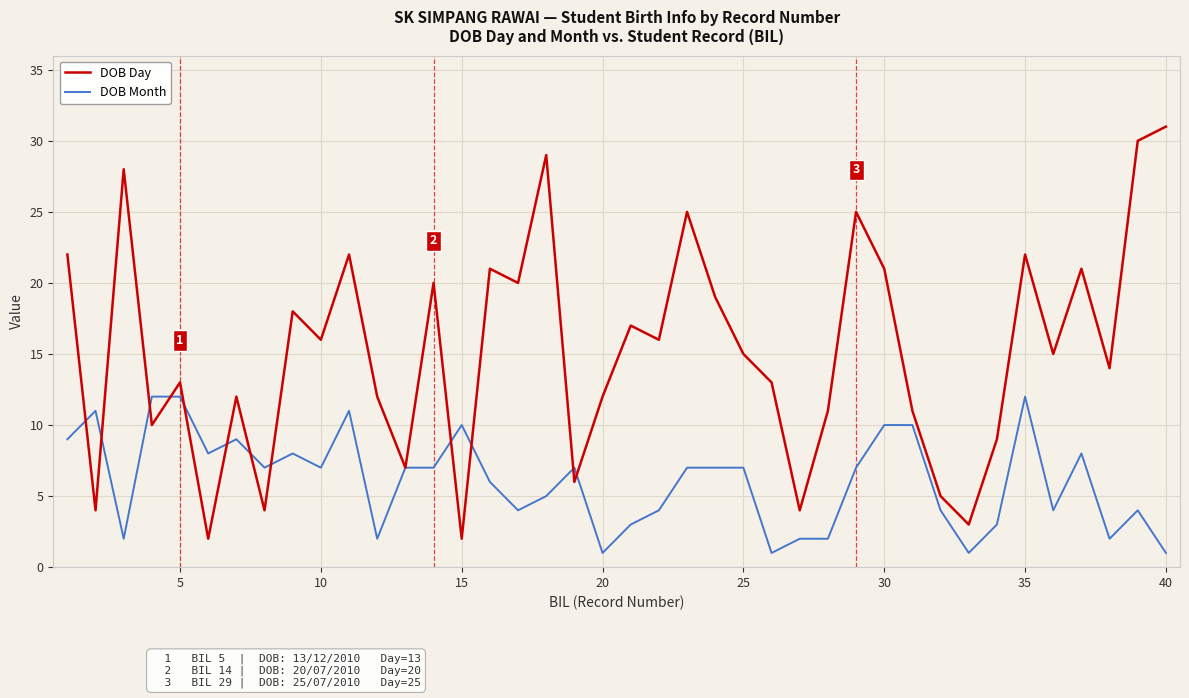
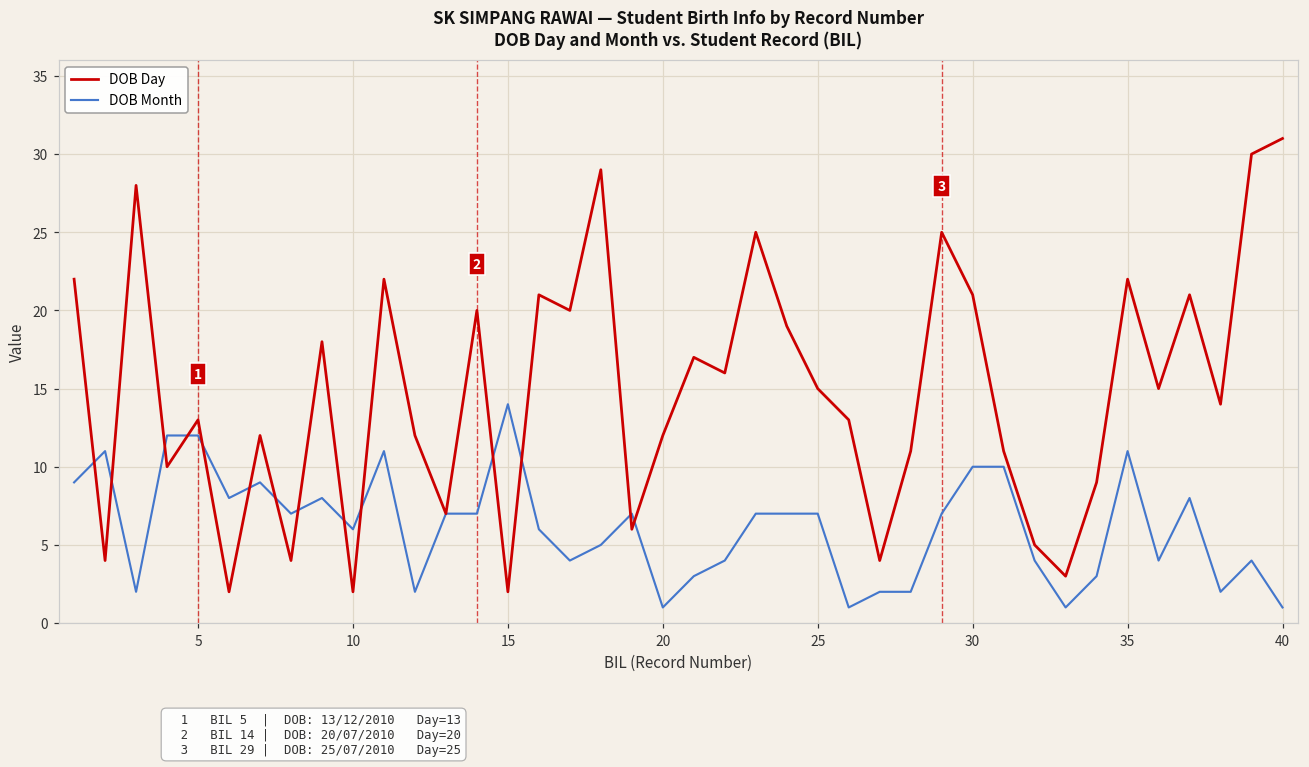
  {
    "DOB Day": {
      "5": 13,
-     "10": 16,
+     "10": 2,
      "15": 2,
      "20": 12,
      "25": 15,
      "30": 21,
      "35": 22,
      "40": 31
    },
    "DOB Month": {
      "5": 12,
-     "10": 7,
-     "15": 10,
+     "10": 6,
+     "15": 14,
      "20": 1,
      "25": 7,
      "30": 10,
-     "35": 12,
+     "35": 11,
      "40": 1
    }
  }
